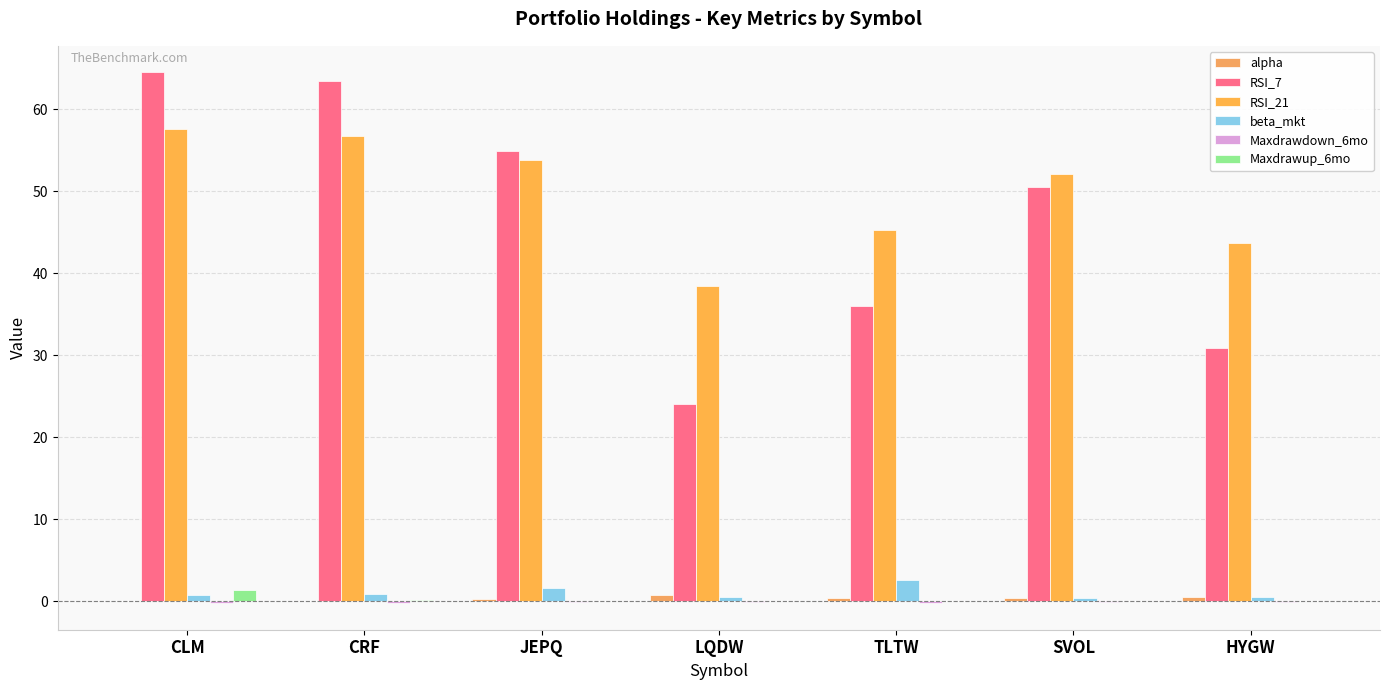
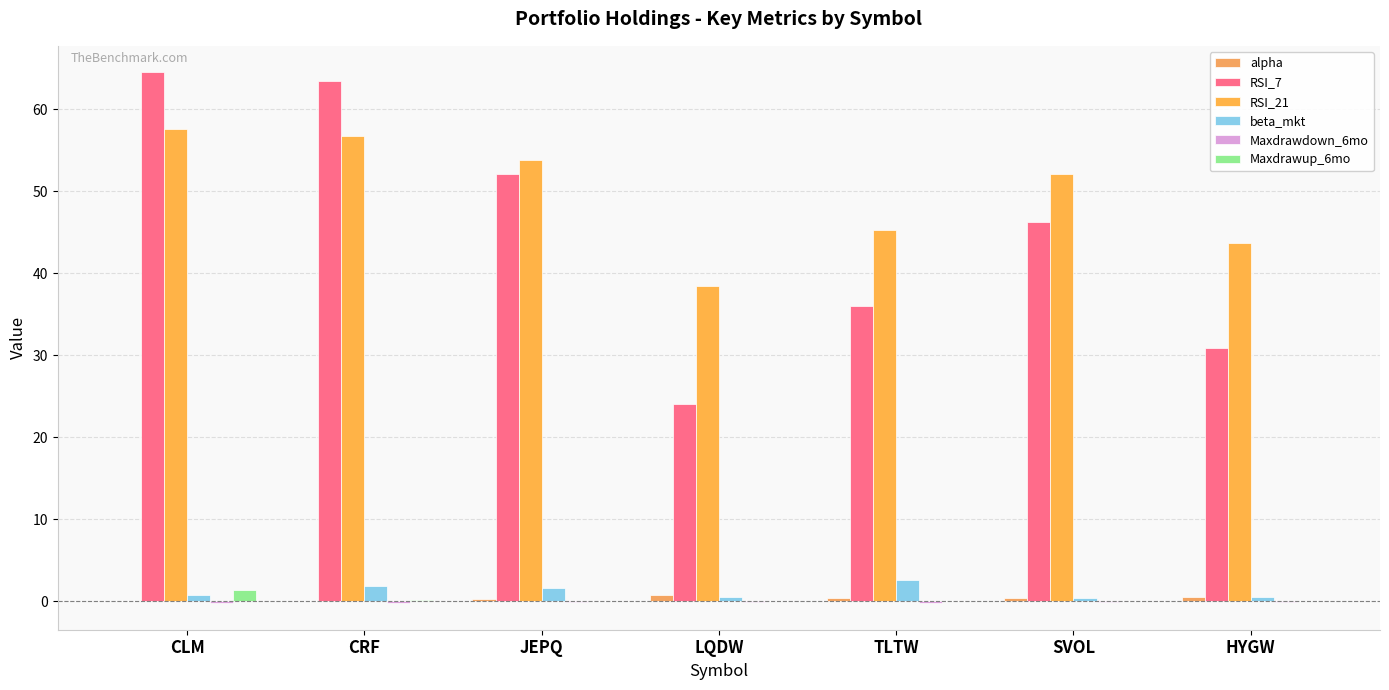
  {
    "RSI_7": {
      "CLM": 65,
      "CRF": 64,
-     "JEPQ": 55,
+     "JEPQ": 52,
      "LQDW": 24,
      "TLTW": 36,
-     "SVOL": 51,
+     "SVOL": 46,
      "HYGW": 31
    },
    "beta_mkt": {
      "CLM": 1,
-     "CRF": 1,
+     "CRF": 2,
      "JEPQ": 2,
      "LQDW": 0,
      "TLTW": 3,
      "SVOL": 0,
      "HYGW": 0
    },
    "Maxdrawup_6mo": {
      "CLM": 1
    }
  }
